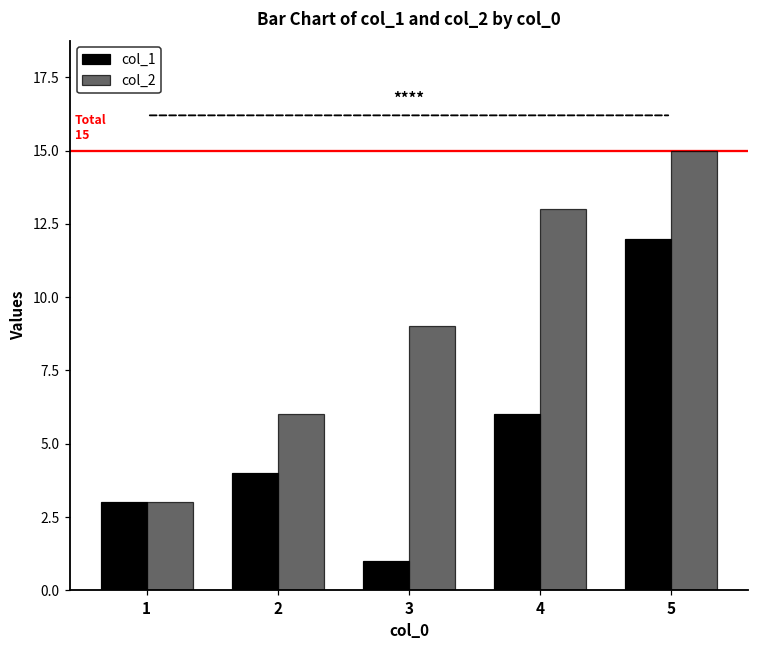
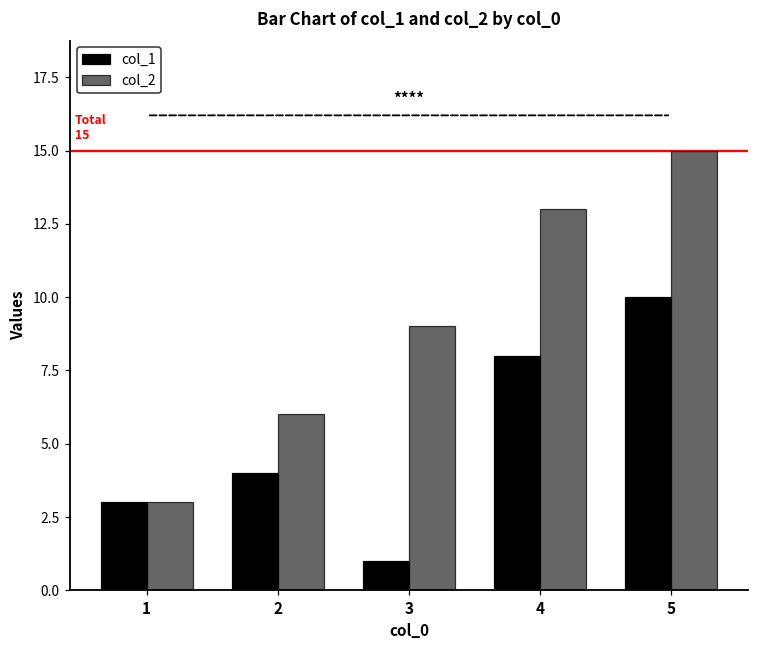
  {
    "col_1": {
      "1": 3,
      "2": 4,
      "3": 1,
-     "4": 6,
-     "5": 12
+     "4": 8,
+     "5": 10
    },
    "col_2": {
      "1": 3,
      "2": 6,
      "3": 9,
      "4": 13,
      "5": 15
    }
  }
